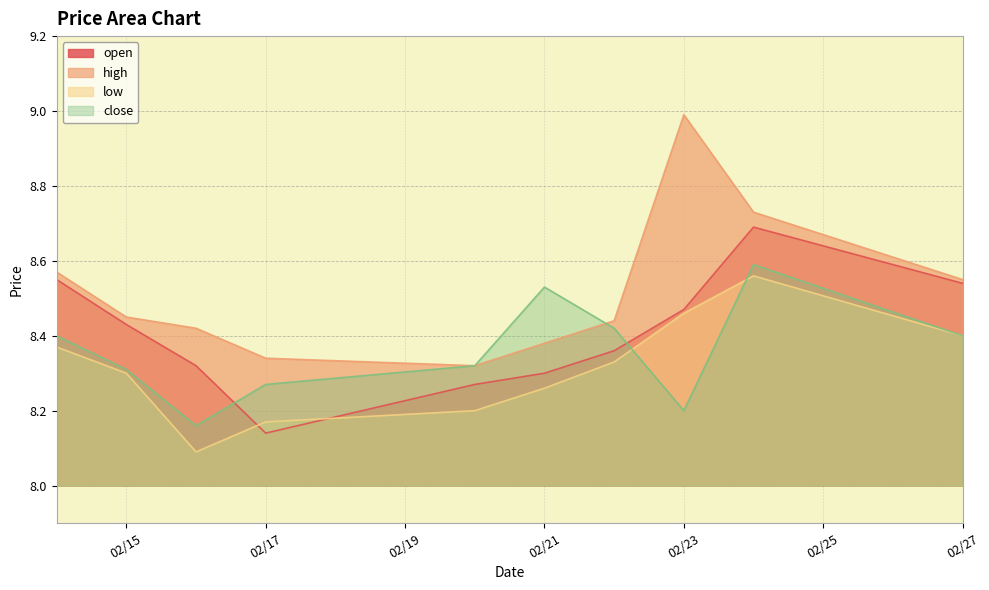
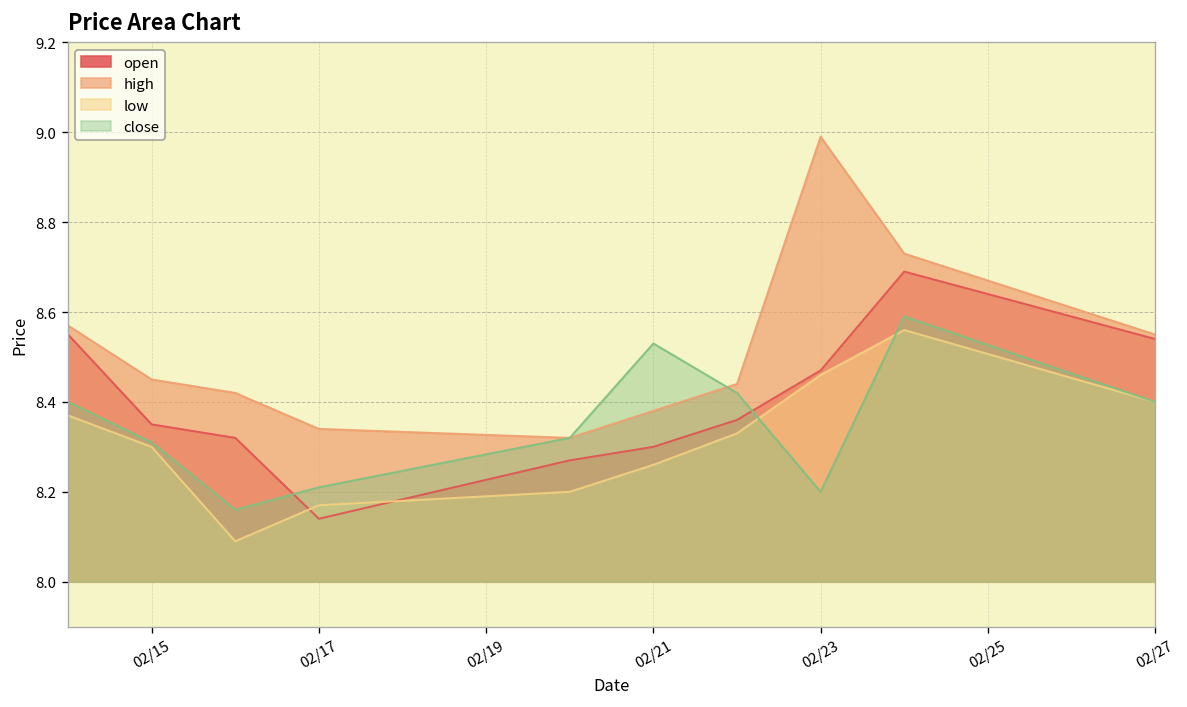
  {
    "open": {
-     "02/15": 8.43,
+     "02/15": 8.35,
      "02/17": 8.14,
      "02/21": 8.30,
      "02/23": 8.47,
      "02/27": 8.54
    },
    "close": {
      "02/15": 8.31,
-     "02/17": 8.27,
+     "02/17": 8.21,
      "02/21": 8.53,
      "02/23": 8.20
    }
  }
